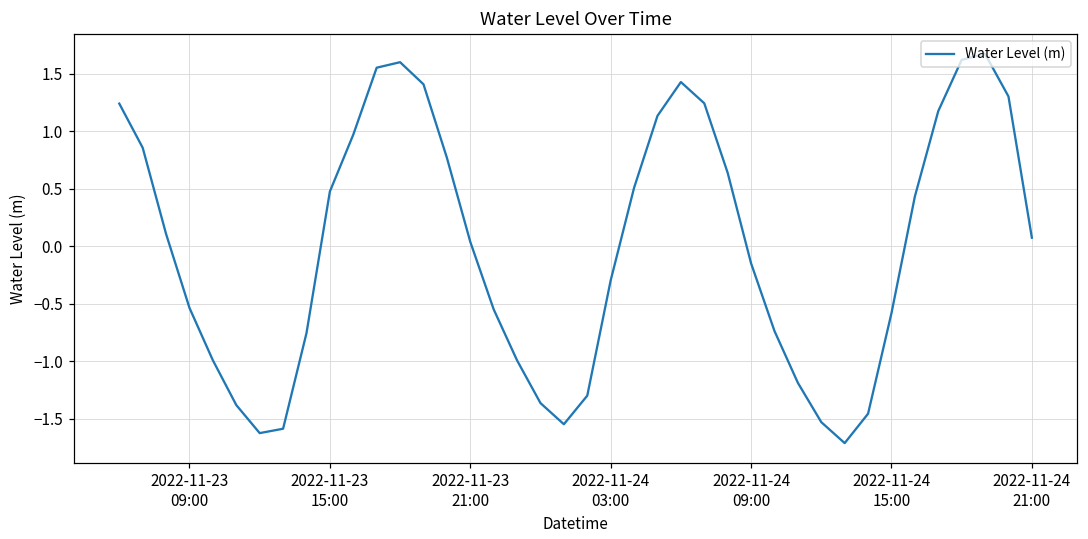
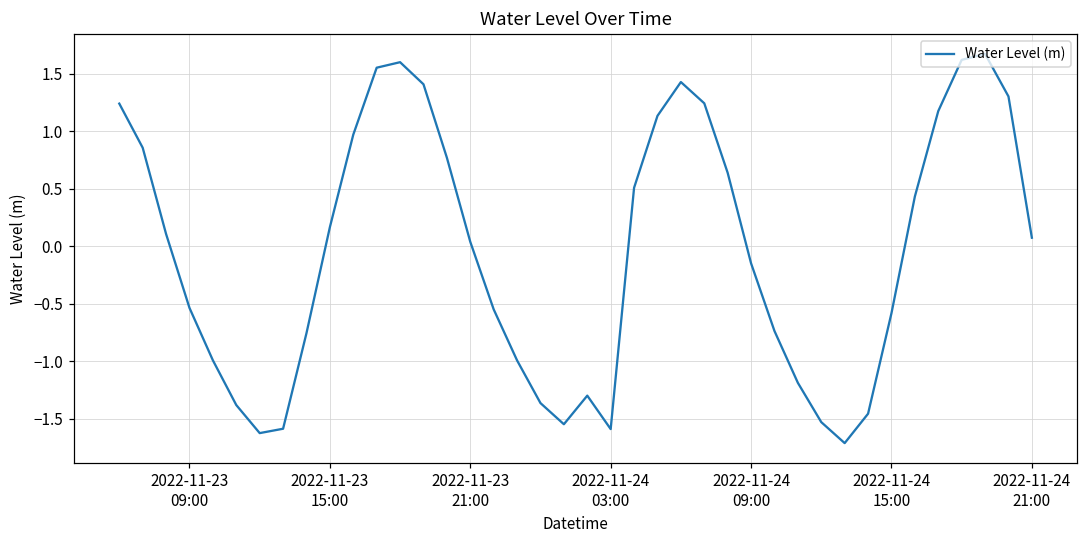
  {
    "2022-11-23 09:00": -0.54,
-   "2022-11-23 15:00": 0.48,
+   "2022-11-23 15:00": 0.17,
    "2022-11-23 21:00": 0.04,
-   "2022-11-24 03:00": -0.30,
+   "2022-11-24 03:00": -1.59,
    "2022-11-24 09:00": -0.15,
    "2022-11-24 15:00": -0.58,
    "2022-11-24 21:00": 0.07
  }
